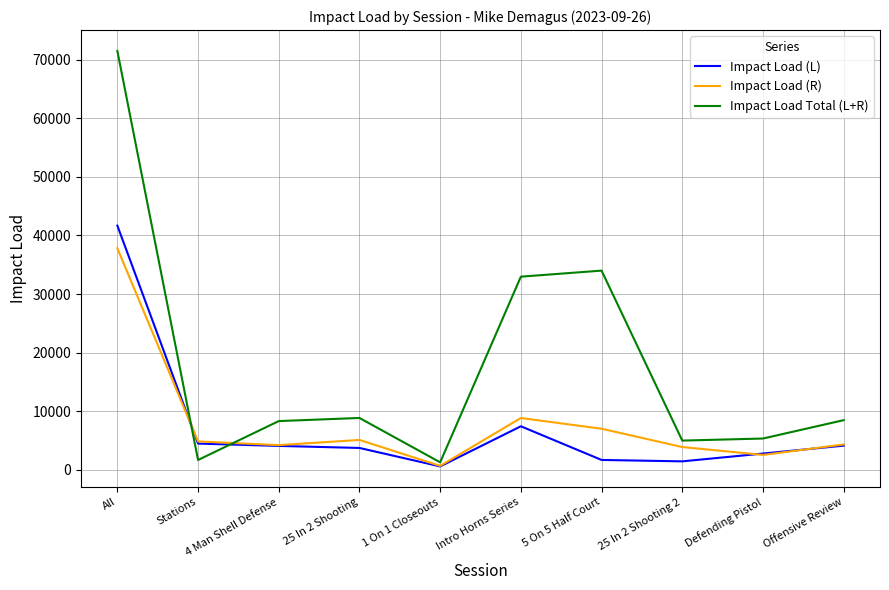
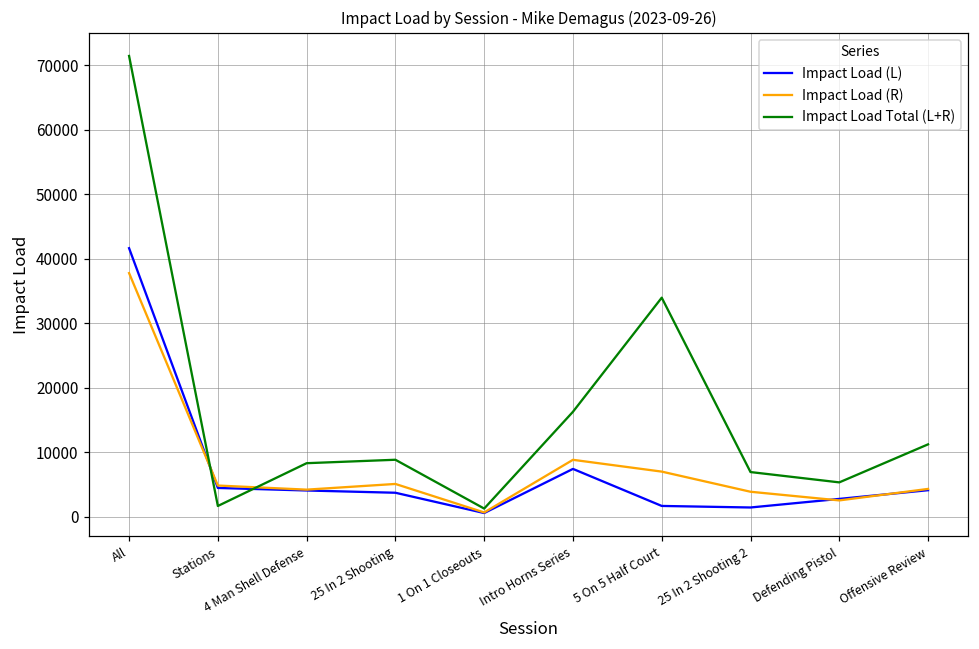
  {
    "Impact Load (L)": {
      "All": 42000,
      "25 In 2 Shooting": 4000,
      "Intro Horns Series": 7000,
      "5 On 5 Half Court": 2000,
      "25 In 2 Shooting 2": 1000
    },
    "Impact Load (R)": {
      "All": 38000,
      "25 In 2 Shooting": 5000,
      "Intro Horns Series": 9000,
      "5 On 5 Half Court": 7000,
      "25 In 2 Shooting 2": 4000
    },
    "Impact Load Total (L+R)": {
      "All": 71000,
      "Stations": 2000,
      "4 Man Shell Defense": 8000,
      "25 In 2 Shooting": 9000,
      "1 On 1 Closeouts": 1000,
-     "Intro Horns Series": 33000,
+     "Intro Horns Series": 16000,
      "5 On 5 Half Court": 34000,
-     "25 In 2 Shooting 2": 5000,
+     "25 In 2 Shooting 2": 7000,
      "Defending Pistol": 5000,
-     "Offensive Review": 8000
+     "Offensive Review": 11000
    }
  }
